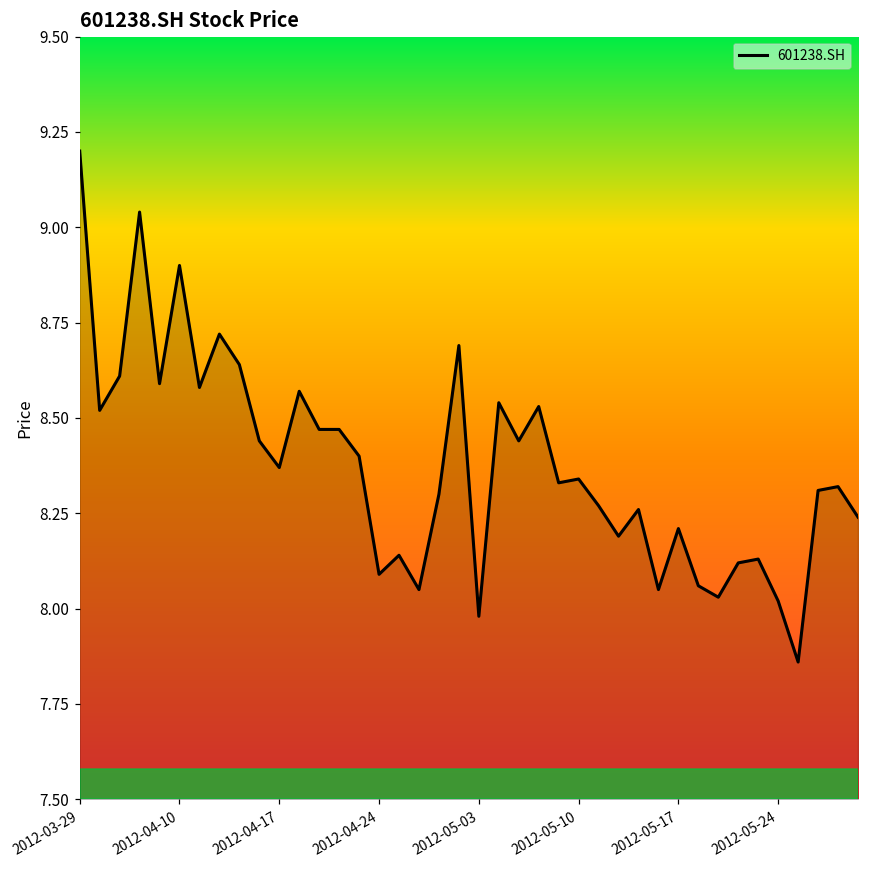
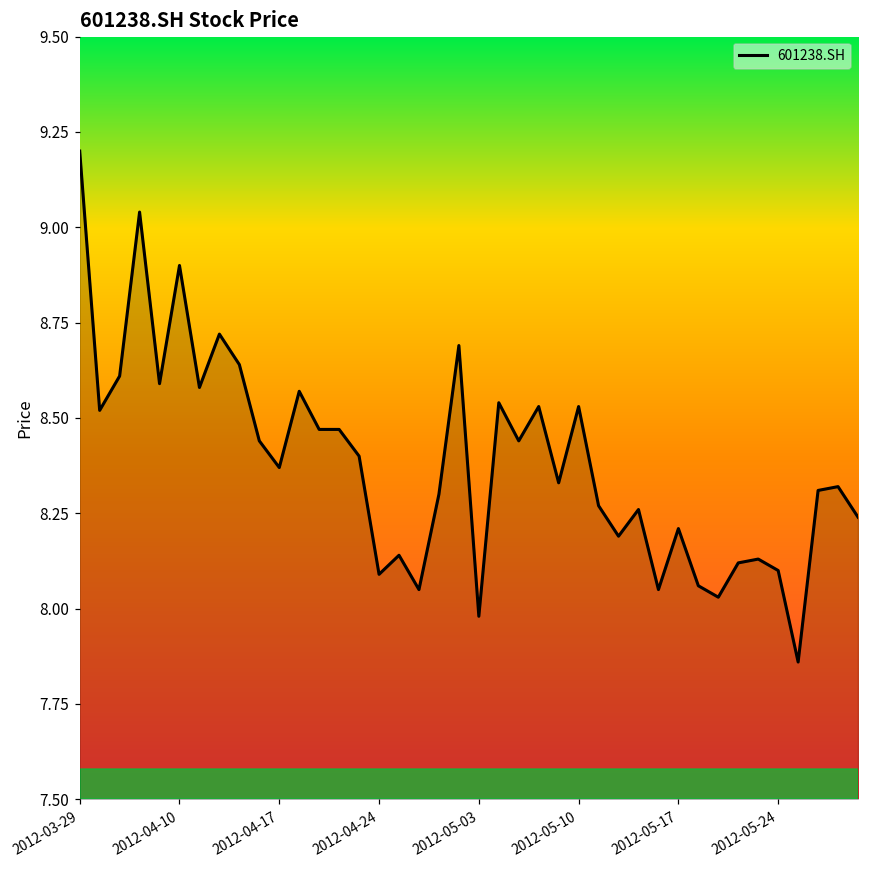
  {
    "2012-03-29": 9.20,
    "2012-04-10": 8.90,
    "2012-04-17": 8.37,
    "2012-04-24": 8.09,
    "2012-05-03": 7.98,
-   "2012-05-10": 8.34,
+   "2012-05-10": 8.53,
    "2012-05-17": 8.21,
-   "2012-05-24": 8.02
+   "2012-05-24": 8.10
  }
